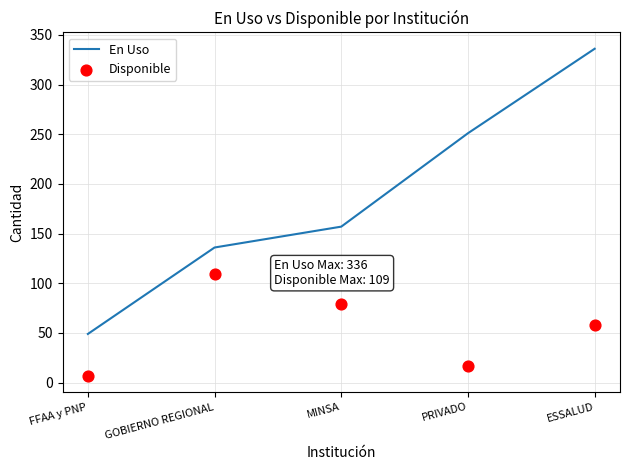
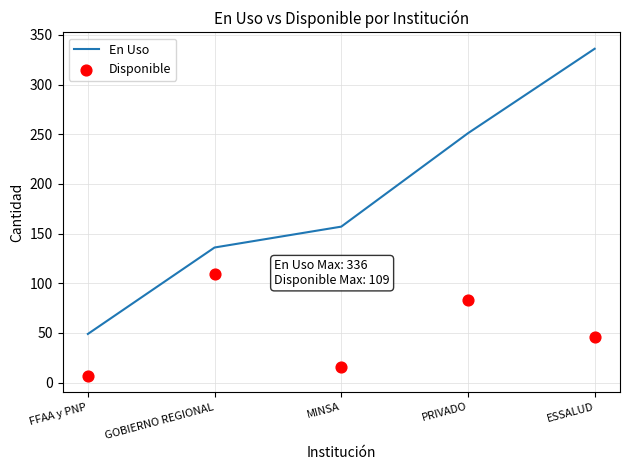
  {
    "En Uso": {
      "FFAA y PNP": 50,
      "GOBIERNO REGIONAL": 140,
      "MINSA": 160,
      "PRIVADO": 250,
      "ESSALUD": 340
    },
    "Disponible": {
-     "MINSA": 80,
-     "PRIVADO": 20,
-     "ESSALUD": 60
+     "MINSA": 20,
+     "PRIVADO": 80,
+     "ESSALUD": 50
    }
  }
